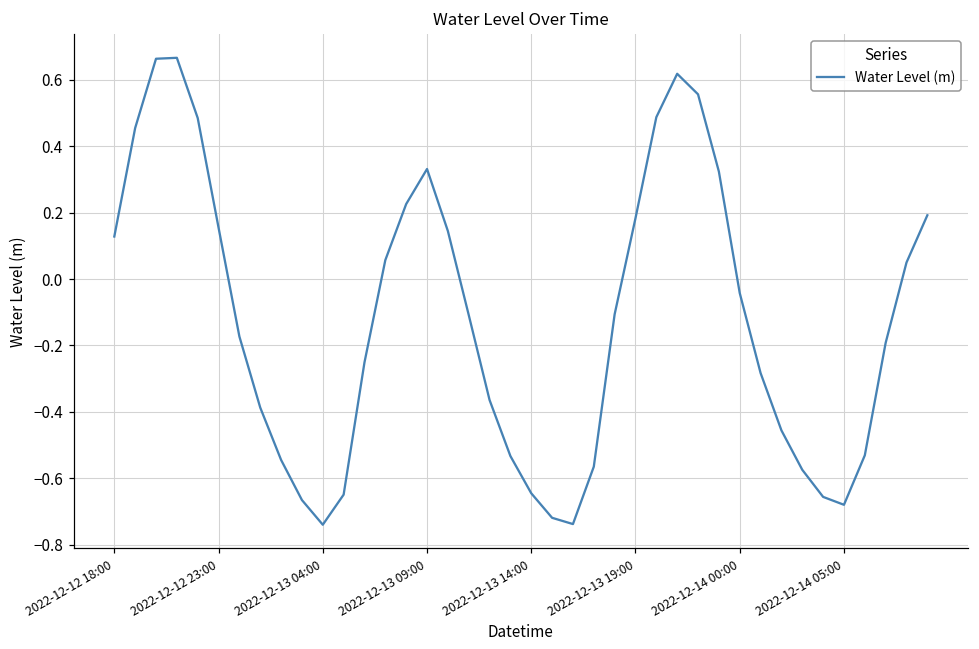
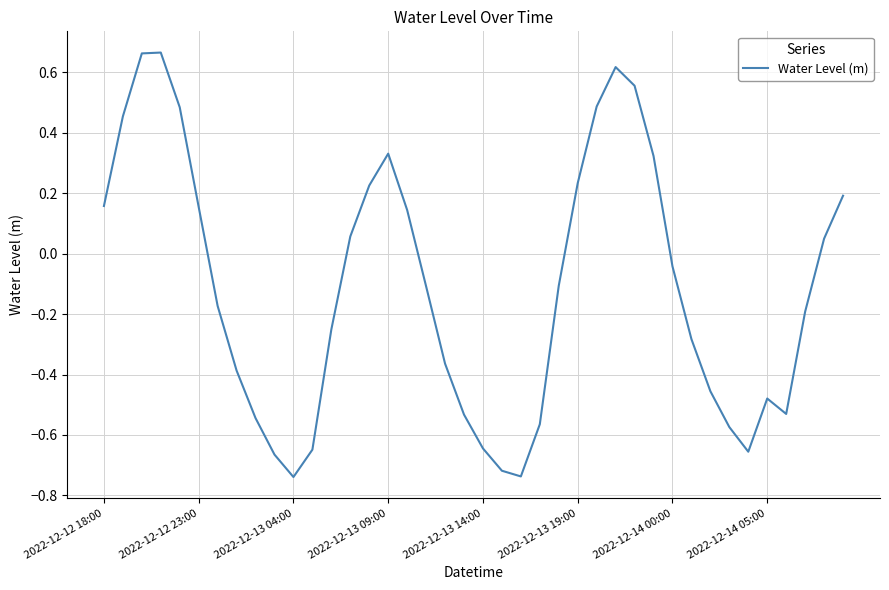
  {
-   "2022-12-12 18:00": 0.13,
+   "2022-12-12 18:00": 0.16,
    "2022-12-12 23:00": 0.15,
    "2022-12-13 04:00": -0.74,
    "2022-12-13 09:00": 0.33,
    "2022-12-13 14:00": -0.64,
-   "2022-12-13 19:00": 0.18,
+   "2022-12-13 19:00": 0.23,
    "2022-12-14 00:00": -0.04,
-   "2022-12-14 05:00": -0.68
+   "2022-12-14 05:00": -0.48
  }
